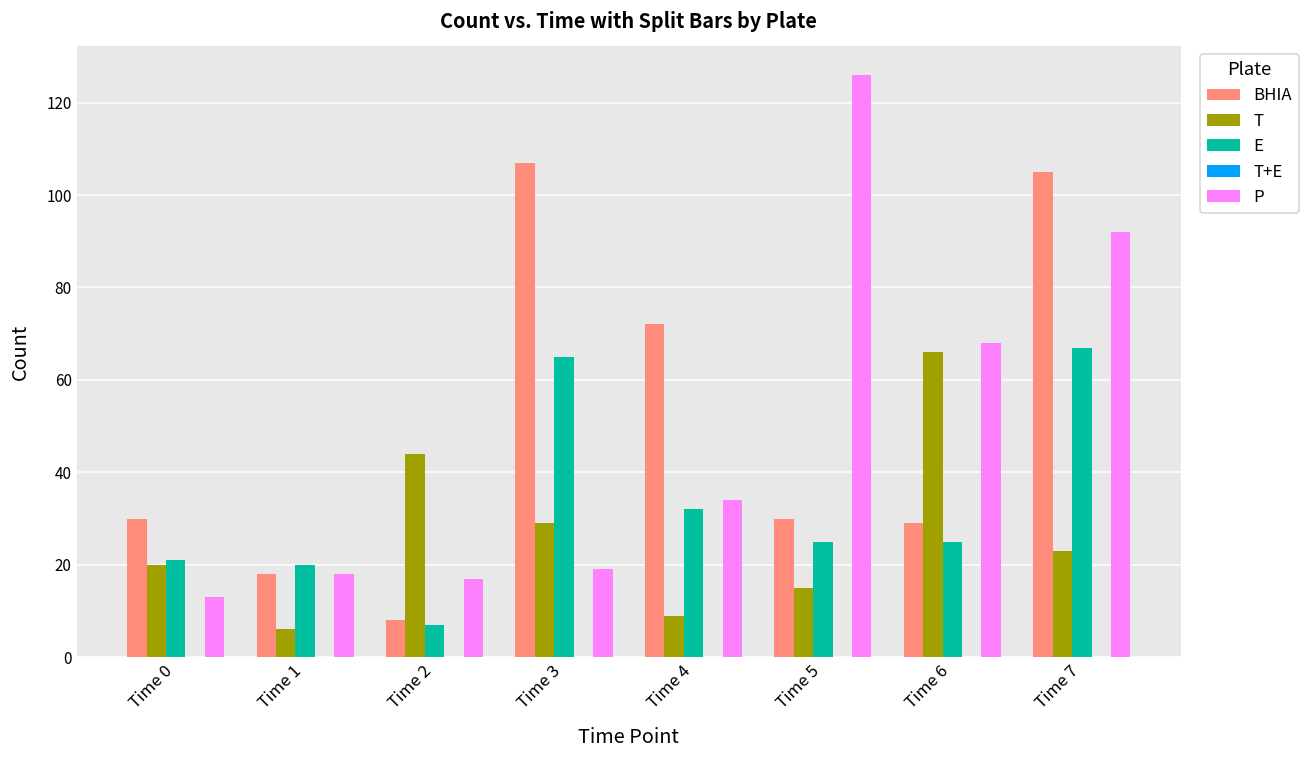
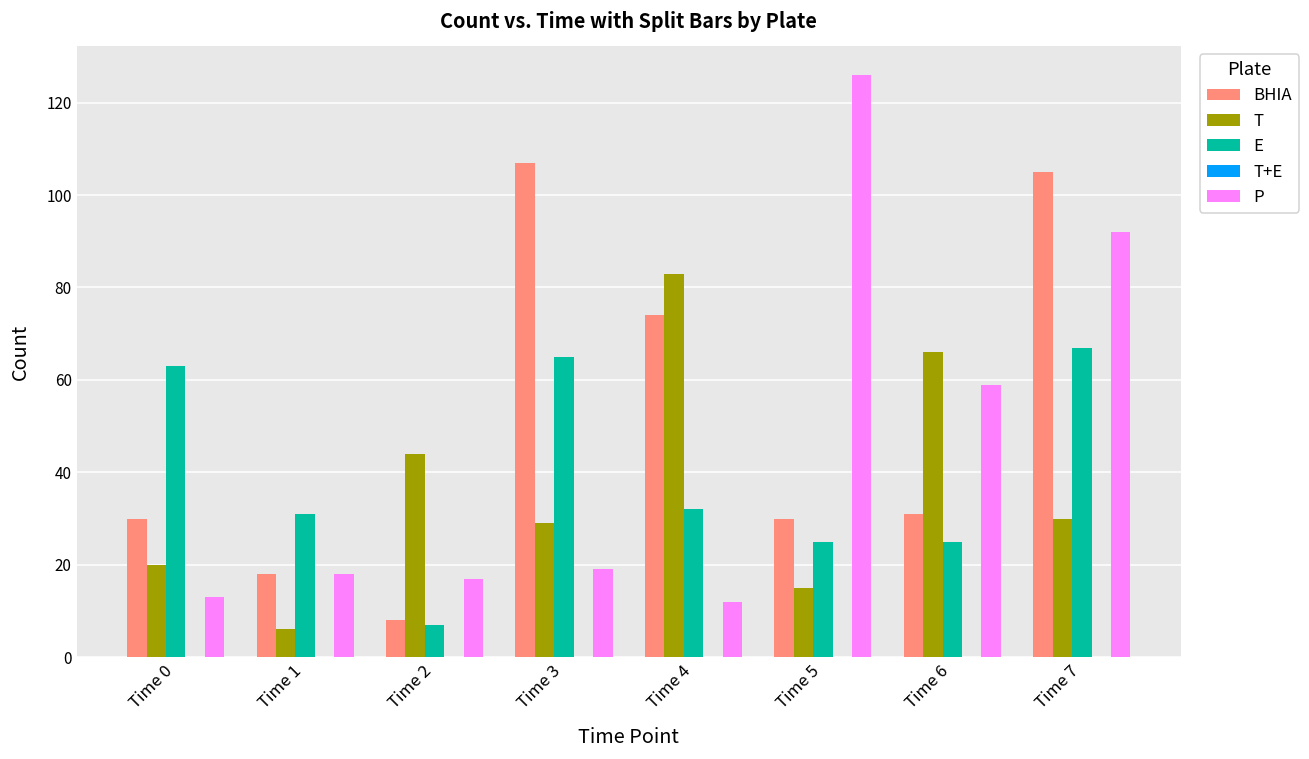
  {
    "BHIA": {
      "Time 0": 30,
      "Time 1": 18,
      "Time 2": 8,
      "Time 3": 107,
-     "Time 4": 72,
+     "Time 4": 74,
      "Time 5": 30,
-     "Time 6": 29,
+     "Time 6": 31,
      "Time 7": 105
    },
    "T": {
      "Time 0": 20,
      "Time 1": 6,
      "Time 2": 44,
      "Time 3": 29,
-     "Time 4": 9,
+     "Time 4": 83,
      "Time 5": 15,
      "Time 6": 66,
-     "Time 7": 23
+     "Time 7": 30
    },
    "E": {
-     "Time 0": 21,
-     "Time 1": 20,
+     "Time 0": 63,
+     "Time 1": 31,
      "Time 2": 7,
      "Time 3": 65,
      "Time 4": 32,
      "Time 5": 25,
      "Time 6": 25,
      "Time 7": 67
    },
    "T+E": {
      "Time 0": 0,
      "Time 1": 0,
      "Time 2": 0,
      "Time 3": 0,
      "Time 4": 0,
      "Time 5": 0,
      "Time 6": 0,
      "Time 7": 0
    },
    "P": {
      "Time 0": 13,
      "Time 1": 18,
      "Time 2": 17,
      "Time 3": 19,
-     "Time 4": 34,
+     "Time 4": 12,
      "Time 5": 126,
-     "Time 6": 68,
+     "Time 6": 59,
      "Time 7": 92
    }
  }
